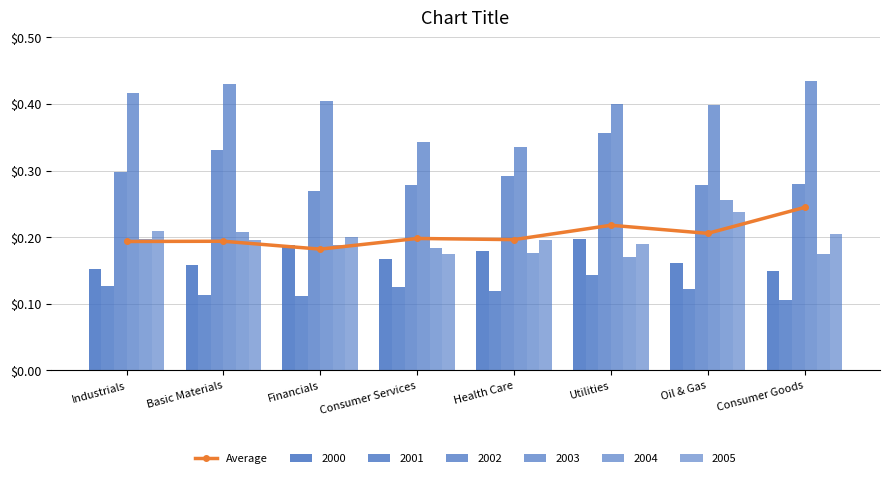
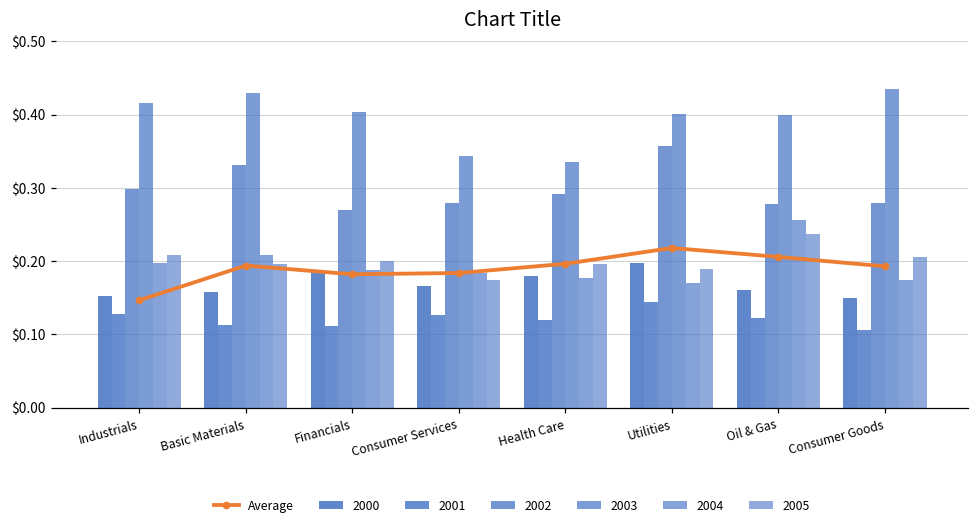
  {
    "Average": {
-     "Industrials": "$0.19",
+     "Industrials": "$0.15",
      "Basic Materials": "$0.19",
      "Financials": "$0.18",
-     "Consumer Services": "$0.20",
+     "Consumer Services": "$0.18",
      "Health Care": "$0.20",
      "Utilities": "$0.22",
      "Oil & Gas": "$0.21",
-     "Consumer Goods": "$0.24"
+     "Consumer Goods": "$0.19"
    }
  }
